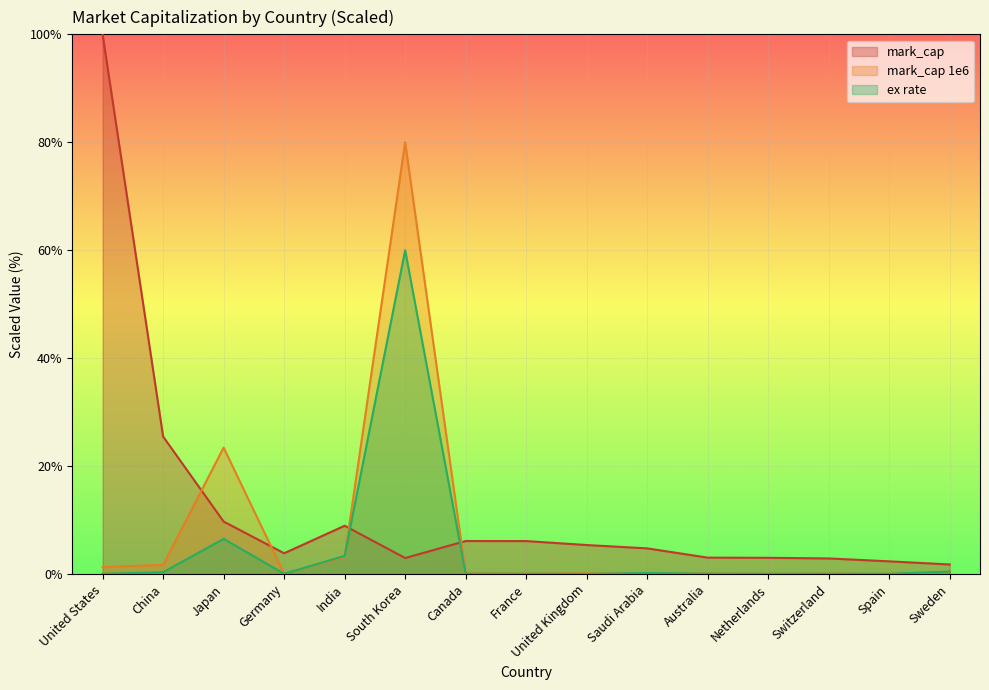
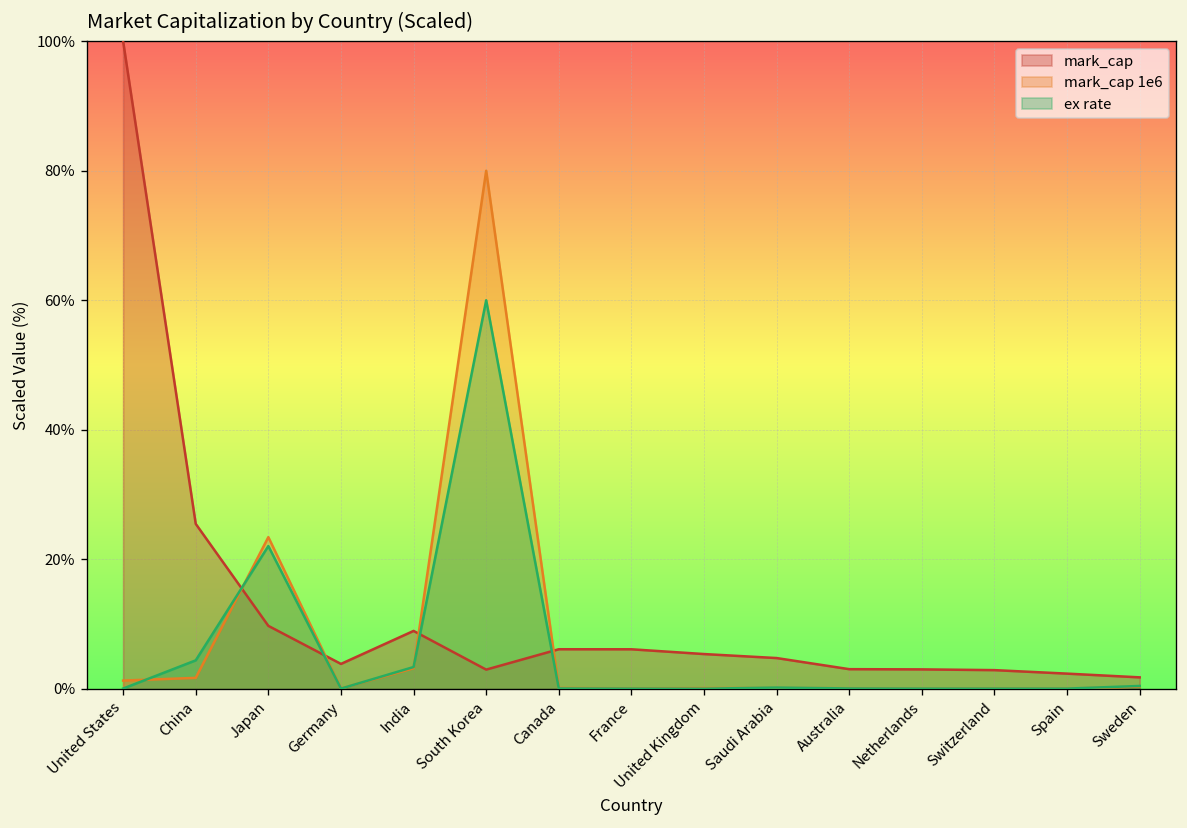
  {
    "ex rate": {
      "United States": "0%",
-     "China": "0%",
-     "Japan": "7%",
+     "China": "4%",
+     "Japan": "22%",
      "South Korea": "60%"
    }
  }
